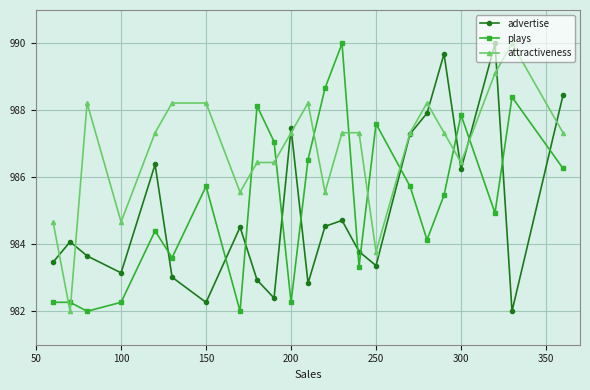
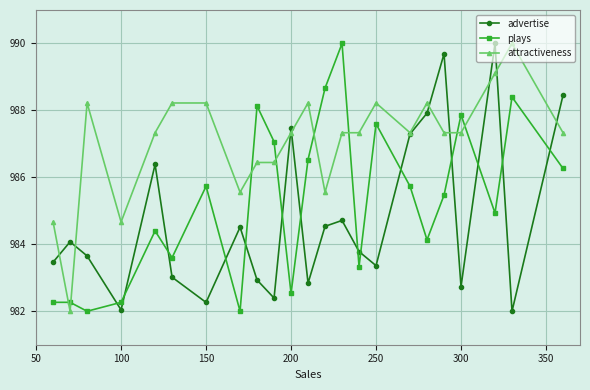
  {
    "advertise": {
-     "100": 983.1,
+     "100": 982.0,
      "150": 982.3,
      "200": 987.5,
      "250": 983.4,
-     "300": 986.2
+     "300": 982.7
    },
    "plays": {
      "100": 982.3,
      "150": 985.7,
-     "200": 982.3,
+     "200": 982.5,
      "250": 987.6,
      "300": 987.9
    },
    "attractiveness": {
      "100": 984.7,
      "150": 988.2,
      "200": 987.3,
-     "250": 983.8,
-     "300": 986.4
+     "250": 988.2,
+     "300": 987.3
    }
  }
